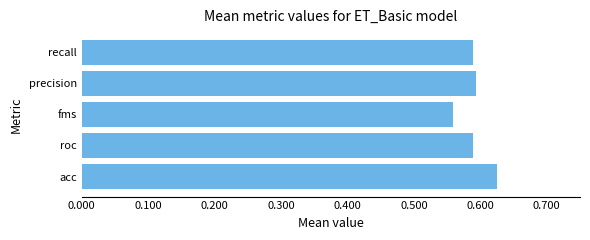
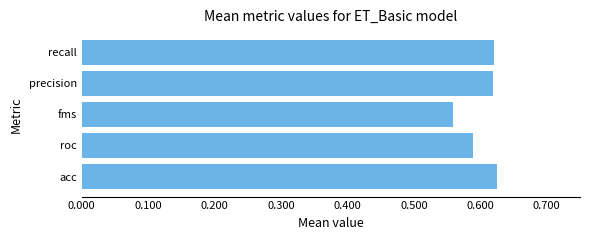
  {
-   "recall": 0.59,
-   "precision": 0.59,
+   "recall": 0.62,
+   "precision": 0.62,
    "fms": 0.56,
    "roc": 0.59,
    "acc": 0.62
  }
